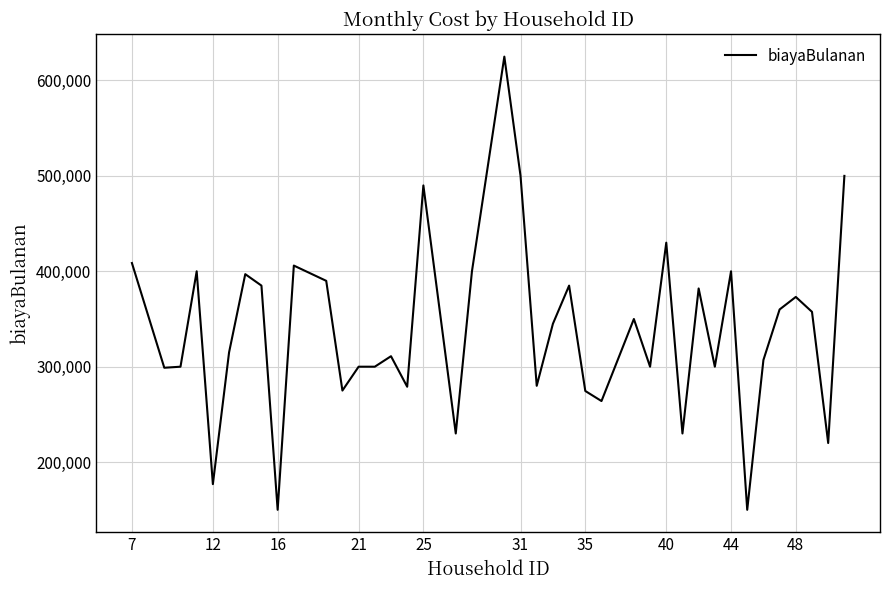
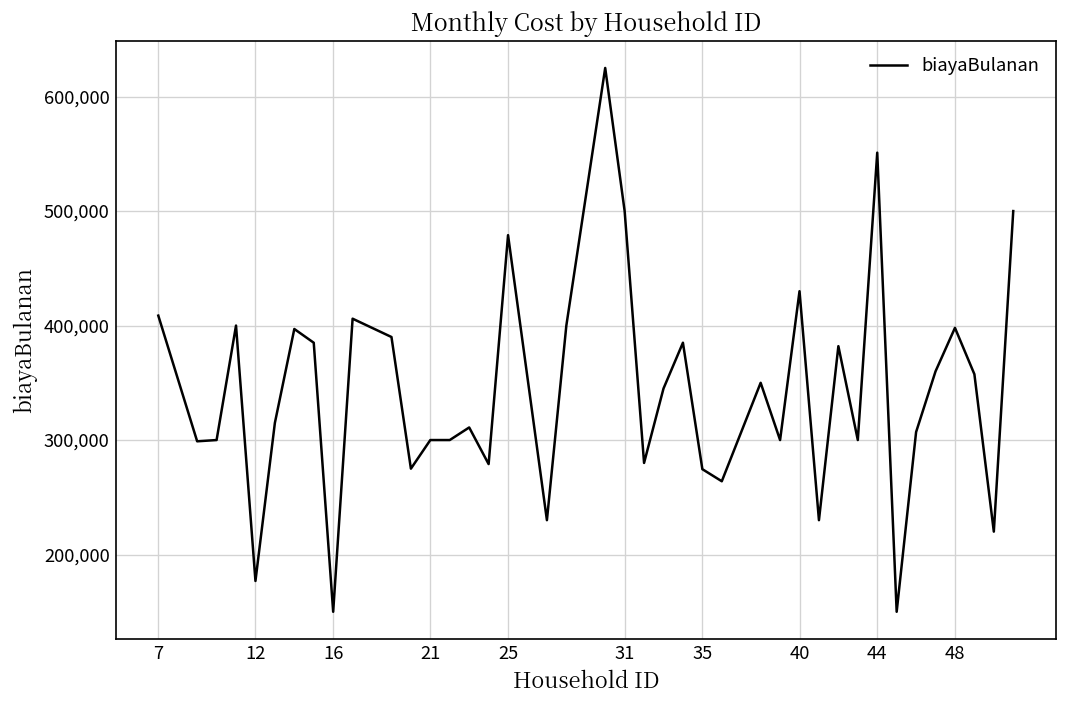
  {
    "7": "410,000",
    "12": "180,000",
    "16": "150,000",
    "21": "300,000",
-   "25": "490,000",
+   "25": "480,000",
    "31": "500,000",
    "35": "270,000",
    "40": "430,000",
-   "44": "400,000",
-   "48": "370,000"
+   "44": "550,000",
+   "48": "400,000"
  }
